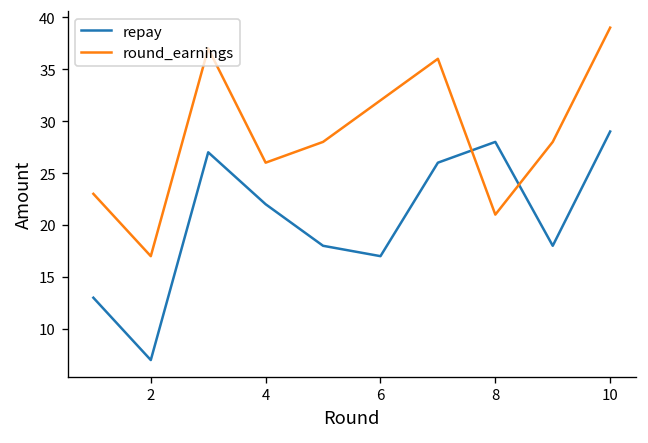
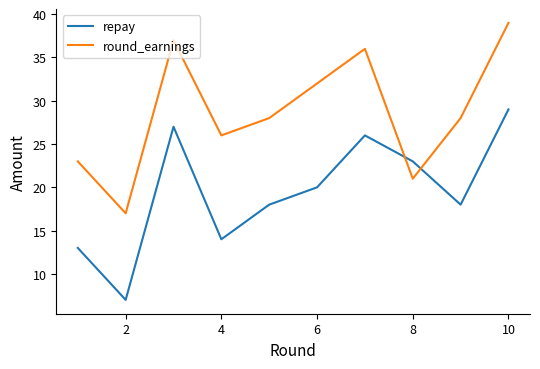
  {
    "repay": {
      "2": 7,
-     "4": 22,
-     "6": 17,
-     "8": 28,
+     "4": 14,
+     "6": 20,
+     "8": 23,
      "10": 29
    },
    "round_earnings": {
      "2": 17,
      "4": 26,
      "6": 32,
      "8": 21,
      "10": 39
    }
  }
